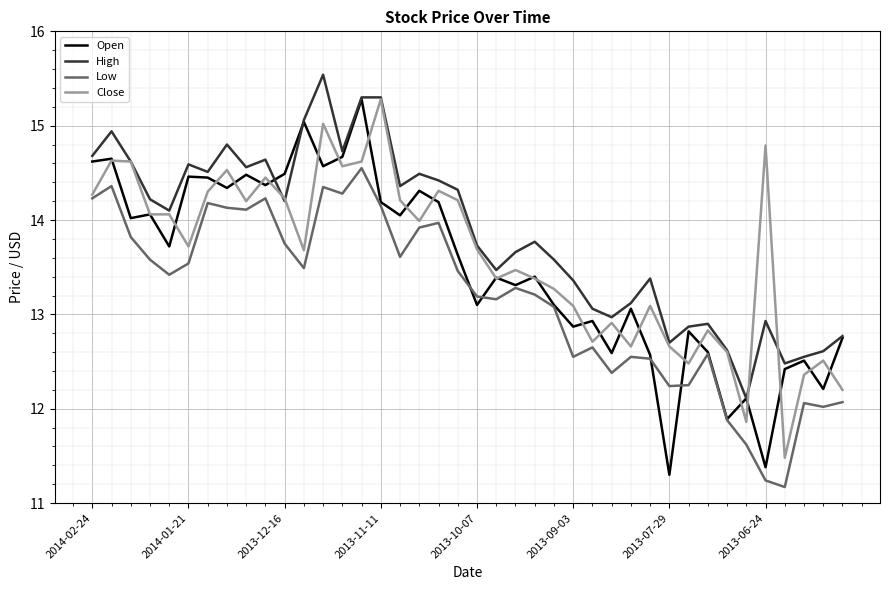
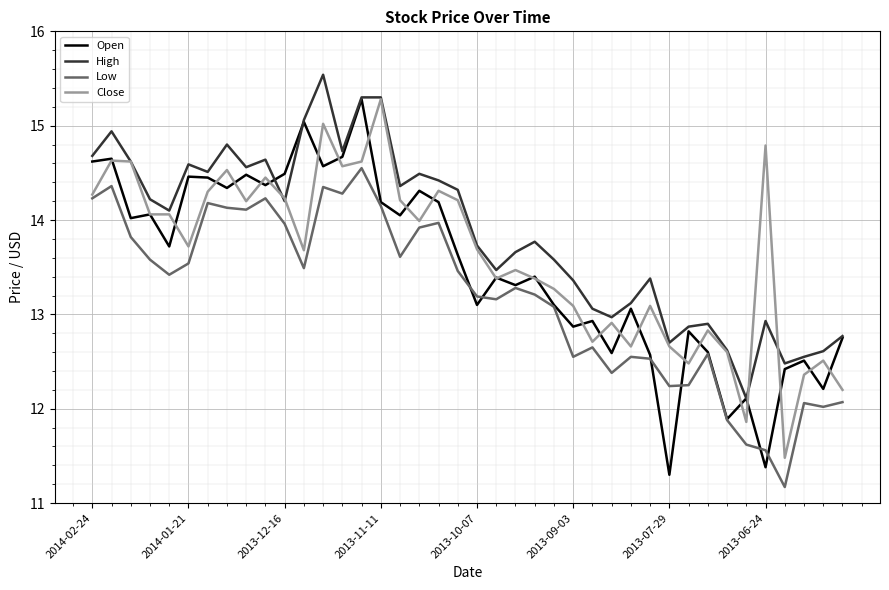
  {
    "Open": {
      "2014-02-24": 14.6,
      "2014-01-21": 14.5,
      "2013-12-16": 14.5,
      "2013-11-11": 14.2,
      "2013-10-07": 13.1,
      "2013-09-03": 12.9,
      "2013-07-29": 11.3,
      "2013-06-24": 11.4
    },
    "High": {
      "2014-02-24": 14.7,
      "2014-01-21": 14.6,
      "2013-12-16": 14.2,
      "2013-10-07": 13.7,
      "2013-09-03": 13.4,
      "2013-07-29": 12.7,
      "2013-06-24": 12.9
    },
    "Low": {
      "2014-02-24": 14.2,
      "2014-01-21": 13.5,
-     "2013-12-16": 13.8,
+     "2013-12-16": 14.0,
      "2013-11-11": 14.2,
      "2013-10-07": 13.2,
      "2013-09-03": 12.6,
      "2013-07-29": 12.2,
-     "2013-06-24": 11.2
+     "2013-06-24": 11.6
    },
    "Close": {
      "2014-02-24": 14.3,
      "2014-01-21": 13.7,
      "2013-12-16": 14.2,
      "2013-10-07": 13.7,
      "2013-09-03": 13.1,
      "2013-07-29": 12.7,
      "2013-06-24": 14.8
    }
  }
